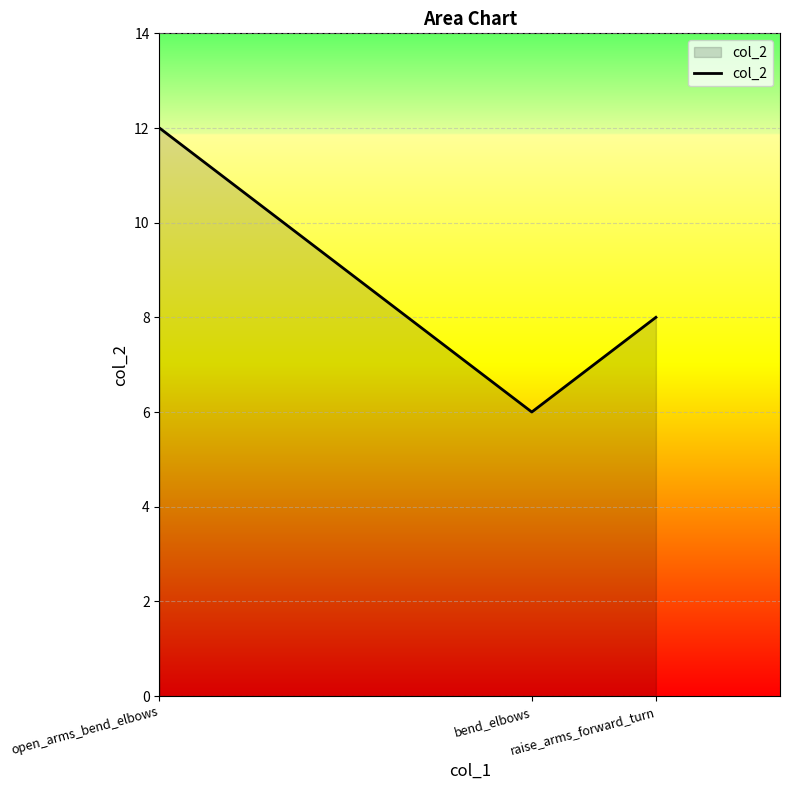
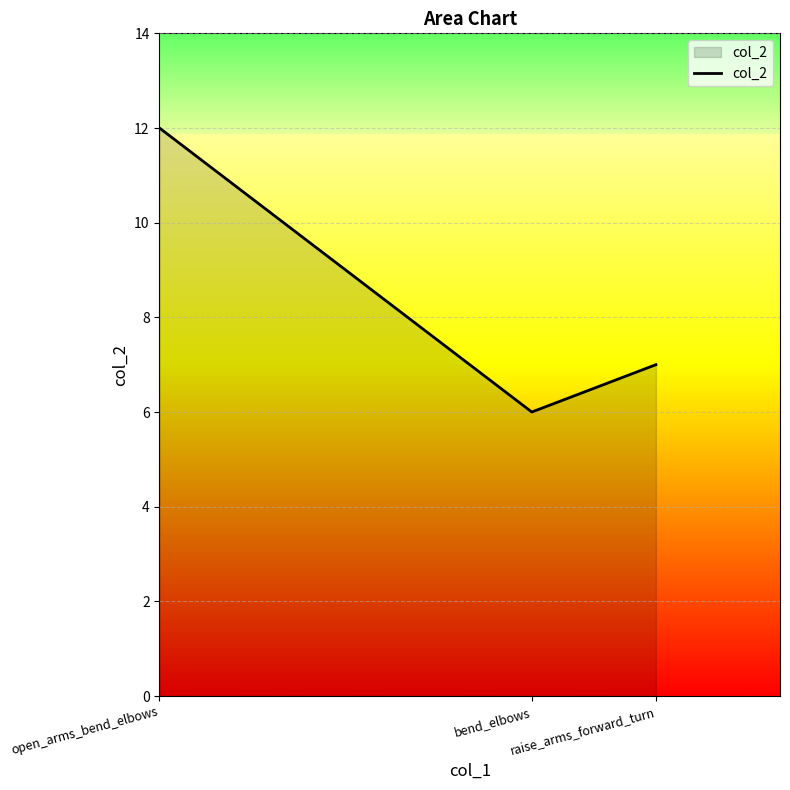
  {
    "open_arms_bend_elbows": 12,
    "bend_elbows": 6,
-   "raise_arms_forward_turn": 8
+   "raise_arms_forward_turn": 7
  }
